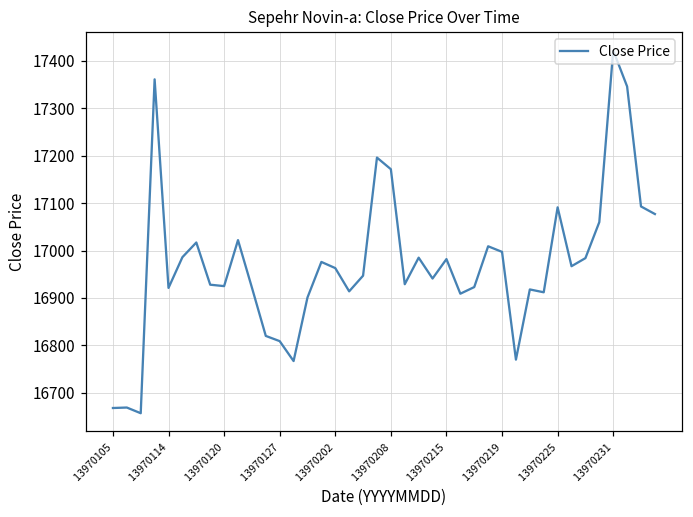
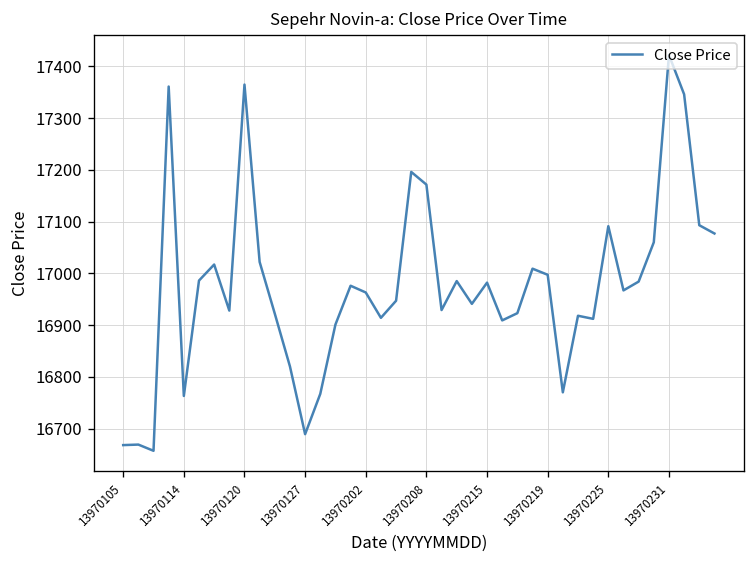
  {
    "13970105": 16670,
-   "13970114": 16920,
-   "13970120": 16930,
-   "13970127": 16810,
+   "13970114": 16760,
+   "13970120": 17360,
+   "13970127": 16690,
    "13970202": 16960,
    "13970208": 17170,
    "13970215": 16980,
    "13970219": 17000,
    "13970225": 17090
  }
